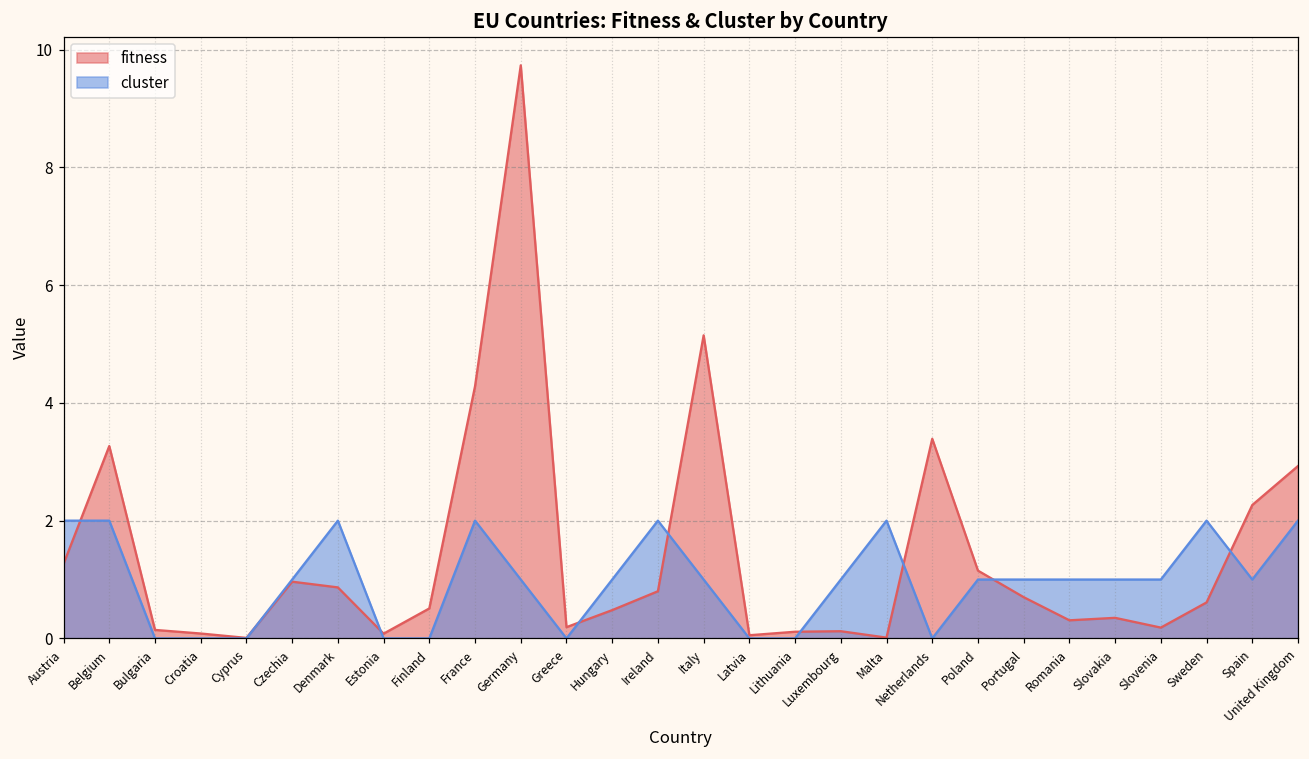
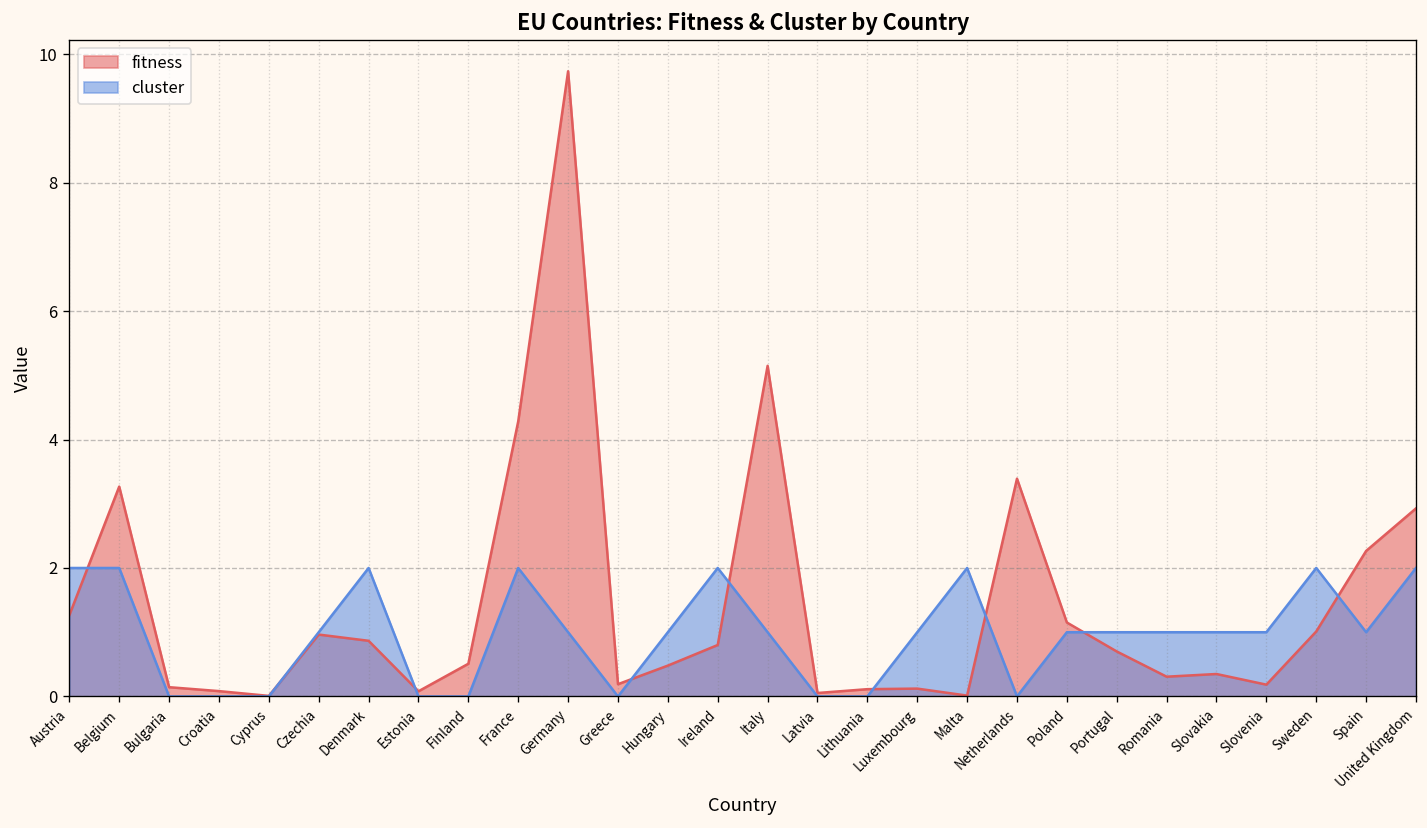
  {
    "fitness": {
      "Austria": 1.3,
      "Belgium": 3.3,
      "Bulgaria": 0.1,
      "Croatia": 0.1,
      "Denmark": 0.9,
      "Estonia": 0.1,
      "Finland": 0.5,
      "France": 4.3,
      "Germany": 9.7,
      "Greece": 0.2,
      "Hungary": 0.5,
      "Ireland": 0.8,
      "Italy": 5.1,
      "Latvia": 0.1,
      "Lithuania": 0.1,
      "Luxembourg": 0.1,
      "Malta": 0.0,
      "Netherlands": 3.4,
      "Poland": 1.2,
      "Portugal": 0.7,
      "Romania": 0.3,
      "Slovakia": 0.3,
      "Slovenia": 0.2,
-     "Sweden": 0.6,
+     "Sweden": 1.0,
      "Spain": 2.3,
      "United Kingdom": 2.9
    },
    "cluster": {
      "Austria": 2.0,
      "Belgium": 2.0,
      "Bulgaria": 0.0,
      "Croatia": 0.0,
      "Denmark": 2.0,
      "Estonia": 0.0,
      "Finland": 0.0,
      "France": 2.0,
      "Germany": 1.0,
      "Greece": 0.0,
      "Hungary": 1.0,
      "Ireland": 2.0,
      "Italy": 1.0,
      "Latvia": 0.0,
      "Lithuania": 0.0,
      "Luxembourg": 1.0,
      "Malta": 2.0,
      "Netherlands": 0.0,
      "Poland": 1.0,
      "Portugal": 1.0,
      "Romania": 1.0,
      "Slovakia": 1.0,
      "Slovenia": 1.0,
      "Sweden": 2.0,
      "Spain": 1.0,
      "United Kingdom": 2.0
    }
  }
